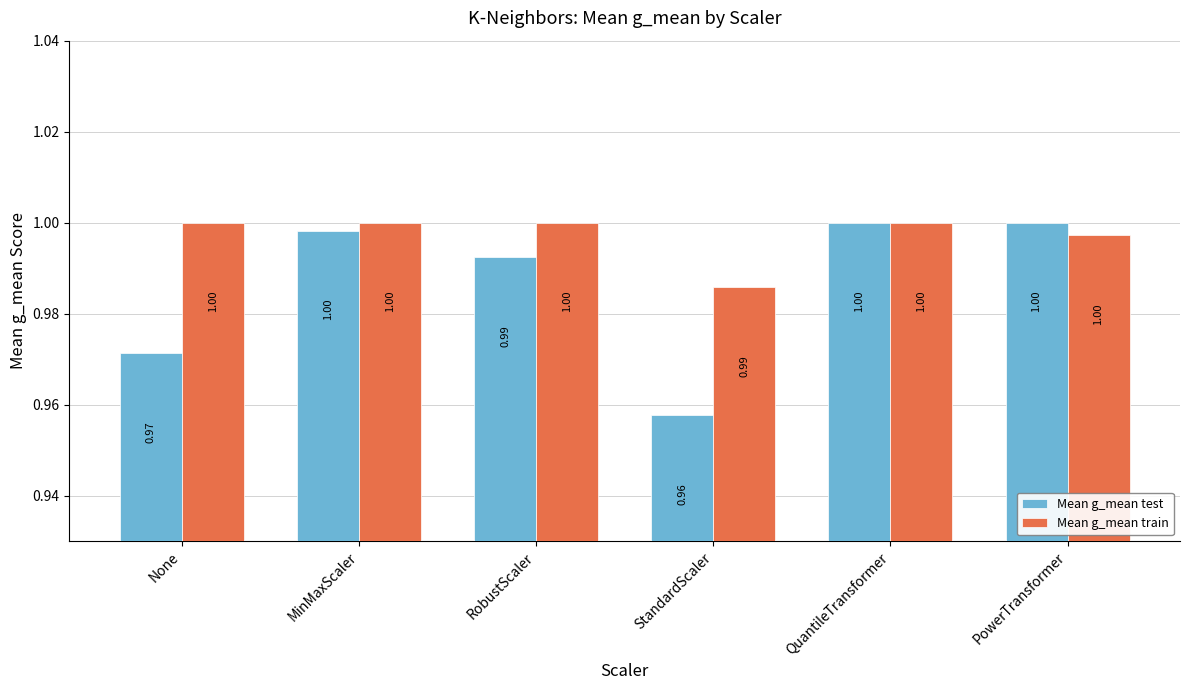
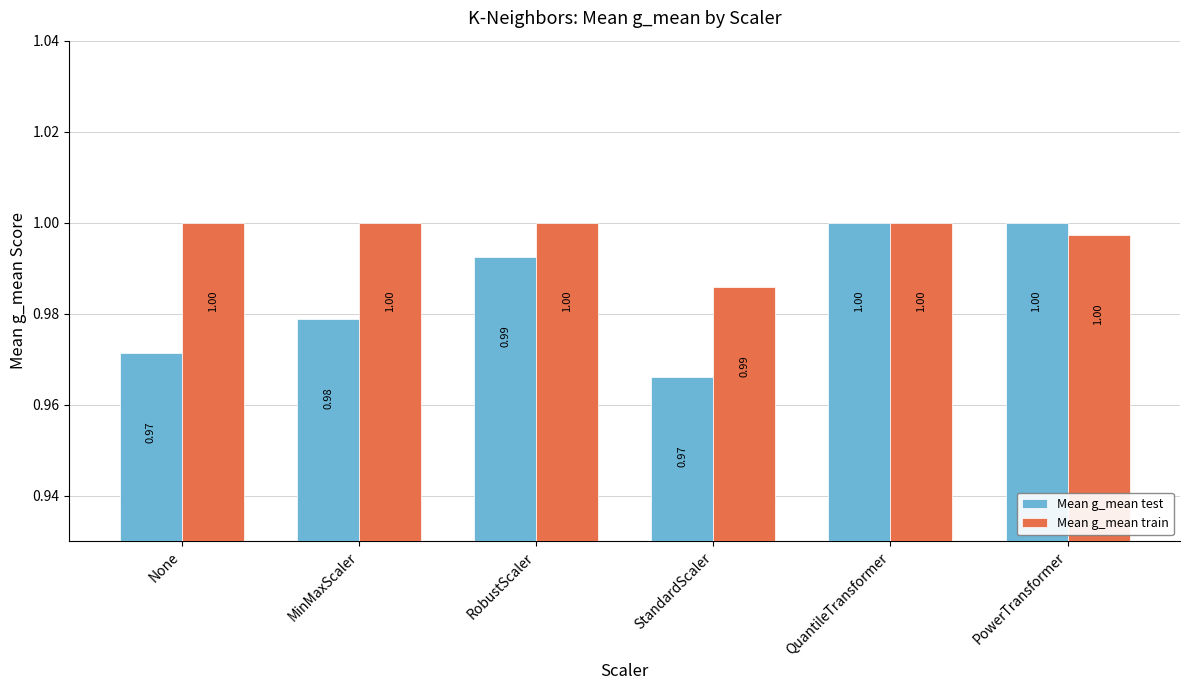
  {
    "Mean g_mean test": {
      "None": 0.97,
-     "MinMaxScaler": 1.00,
+     "MinMaxScaler": 0.98,
      "RobustScaler": 0.99,
-     "StandardScaler": 0.96,
+     "StandardScaler": 0.97,
      "QuantileTransformer": 1.00,
      "PowerTransformer": 1.00
    },
    "Mean g_mean train": {
      "None": 1.00,
      "MinMaxScaler": 1.00,
      "RobustScaler": 1.00,
      "StandardScaler": 0.99,
      "QuantileTransformer": 1.00,
      "PowerTransformer": 1.00
    }
  }
